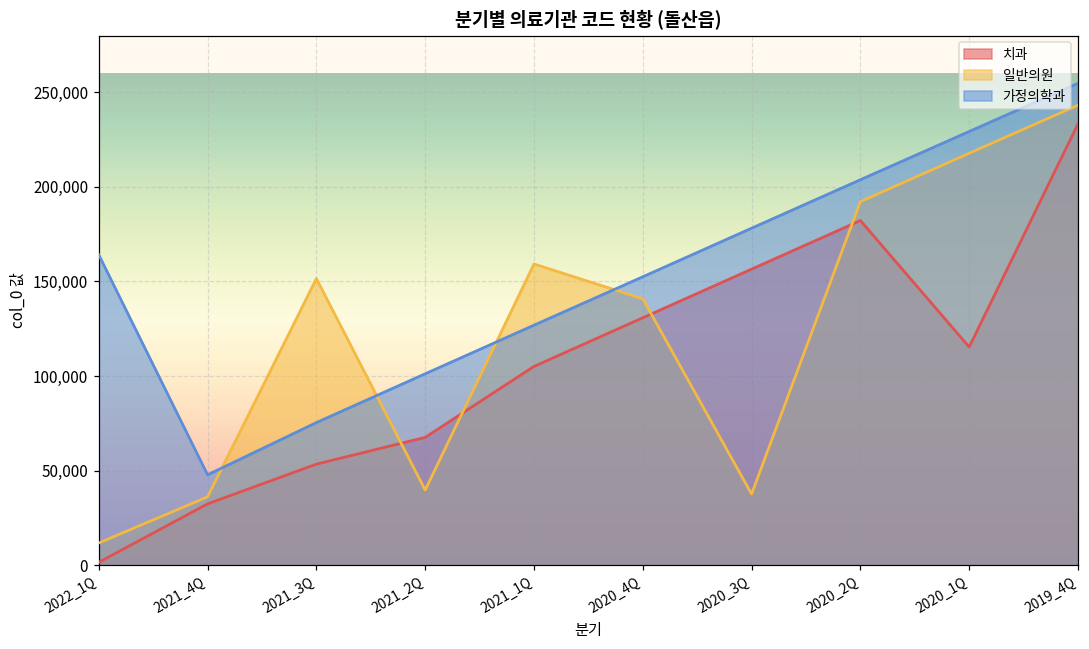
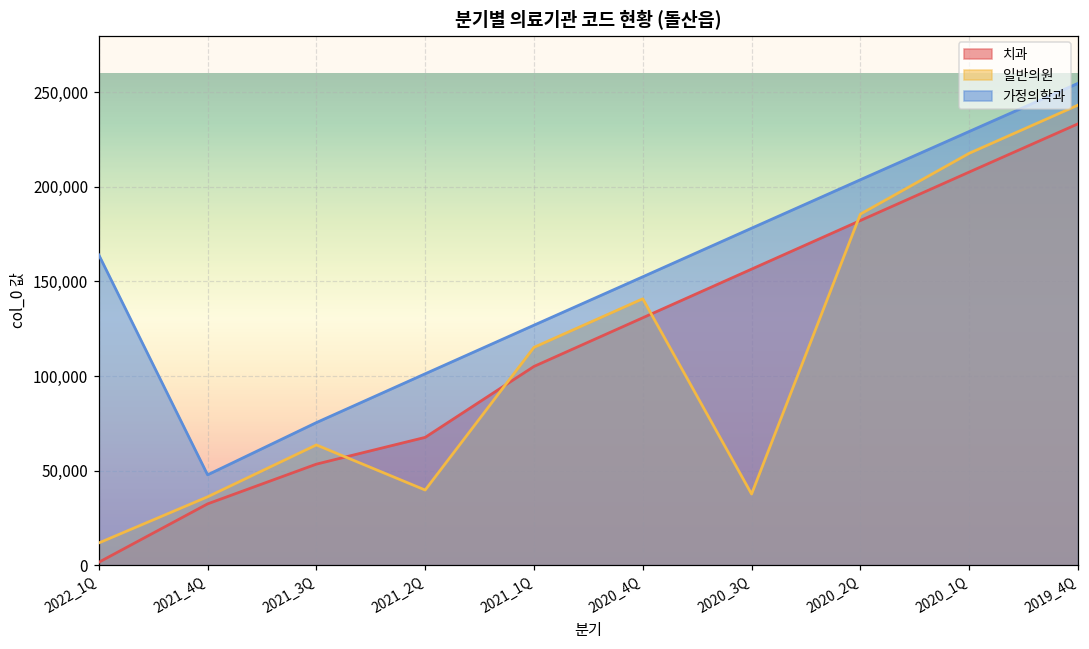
  {
    "치과": {
      "2022_1Q": "2,000",
      "2021_4Q": "32,000",
      "2021_3Q": "53,000",
      "2021_2Q": "68,000",
      "2021_1Q": "105,000",
      "2020_4Q": "131,000",
      "2020_3Q": "157,000",
      "2020_2Q": "182,000",
-     "2020_1Q": "115,000",
+     "2020_1Q": "208,000",
      "2019_4Q": "233,000"
    },
    "일반의원": {
      "2022_1Q": "12,000",
      "2021_4Q": "36,000",
-     "2021_3Q": "152,000",
+     "2021_3Q": "64,000",
      "2021_2Q": "40,000",
-     "2021_1Q": "159,000",
+     "2021_1Q": "115,000",
      "2020_4Q": "141,000",
      "2020_3Q": "38,000",
-     "2020_2Q": "192,000",
+     "2020_2Q": "186,000",
      "2020_1Q": "218,000",
      "2019_4Q": "243,000"
    },
    "가정의학과": {
      "2022_1Q": "164,000",
      "2021_4Q": "48,000",
      "2021_3Q": "75,000",
      "2021_2Q": "101,000",
      "2021_1Q": "127,000",
      "2020_4Q": "152,000",
      "2020_3Q": "178,000",
      "2020_2Q": "204,000",
      "2020_1Q": "229,000",
      "2019_4Q": "255,000"
    }
  }
